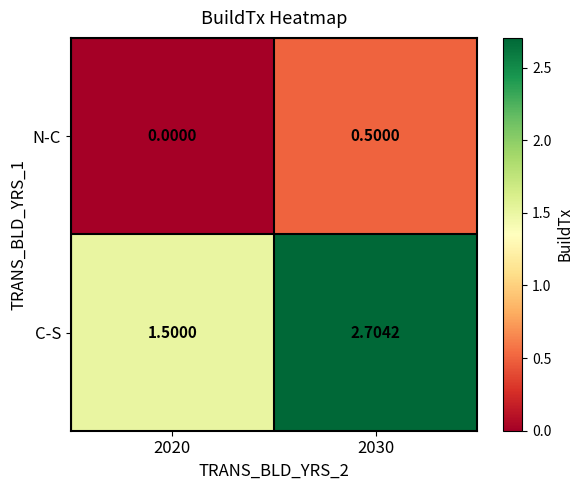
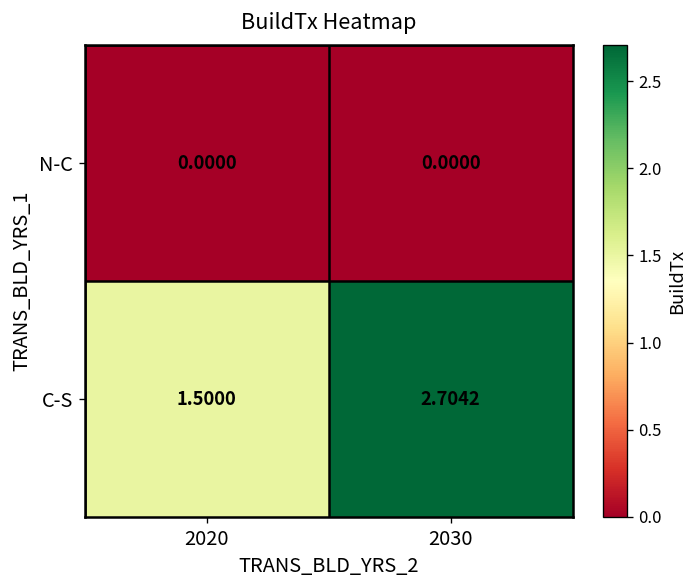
  {
    "N-C": {
      "2020": 0.0000,
-     "2030": 0.5000
+     "2030": 0.0000
    },
    "C-S": {
      "2020": 1.5000,
      "2030": 2.7042
    }
  }
